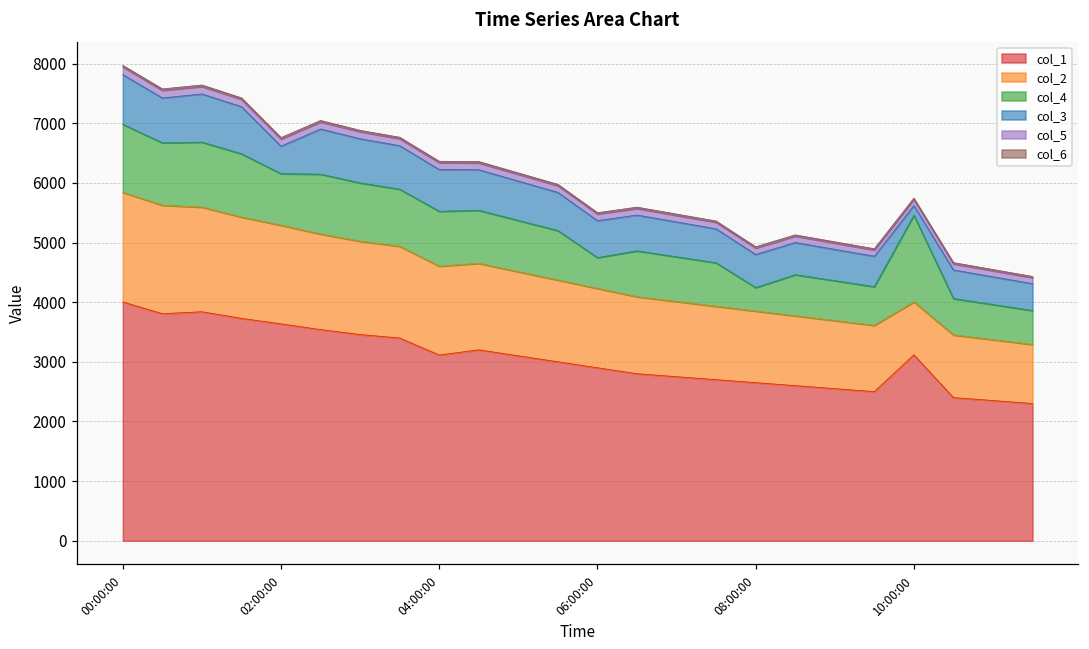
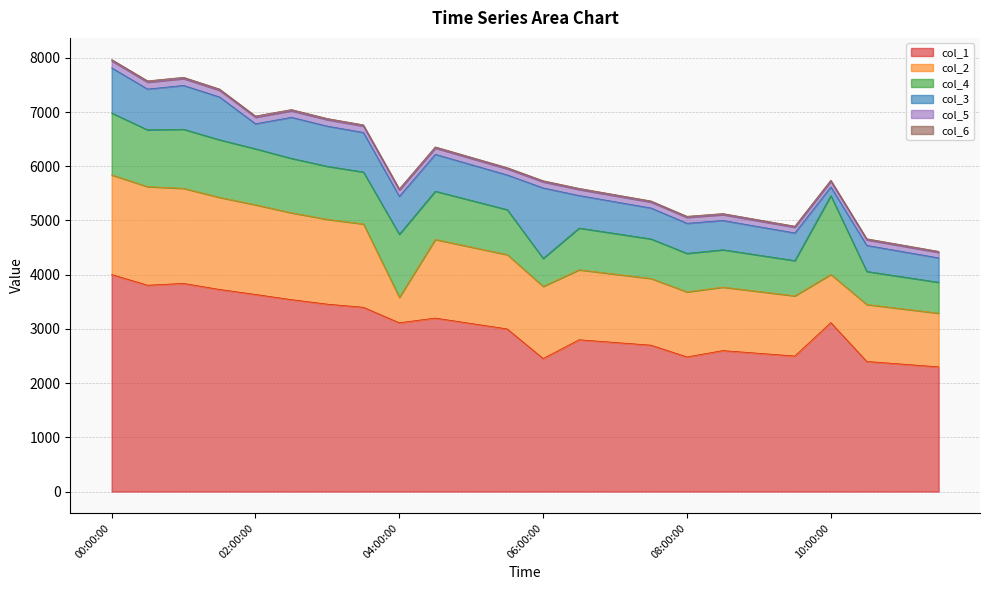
  {
    "col_1": {
      "00:00:00": 4000,
      "02:00:00": 3600,
      "04:00:00": 3100,
-     "06:00:00": 2900,
-     "08:00:00": 2700,
+     "06:00:00": 2500,
+     "08:00:00": 2500,
      "10:00:00": 3100
    },
    "col_2": {
      "00:00:00": 1800,
      "02:00:00": 1700,
-     "04:00:00": 1500,
+     "04:00:00": 500,
      "06:00:00": 1300,
      "08:00:00": 1200,
      "10:00:00": 900
    },
    "col_4": {
      "00:00:00": 1100,
-     "02:00:00": 900,
-     "04:00:00": 900,
+     "02:00:00": 1000,
+     "04:00:00": 1200,
      "06:00:00": 500,
-     "08:00:00": 400,
+     "08:00:00": 700,
      "10:00:00": 1500
    },
    "col_3": {
      "00:00:00": 800,
      "02:00:00": 500,
      "04:00:00": 700,
-     "06:00:00": 600,
+     "06:00:00": 1300,
      "08:00:00": 600,
      "10:00:00": 200
    }
  }
